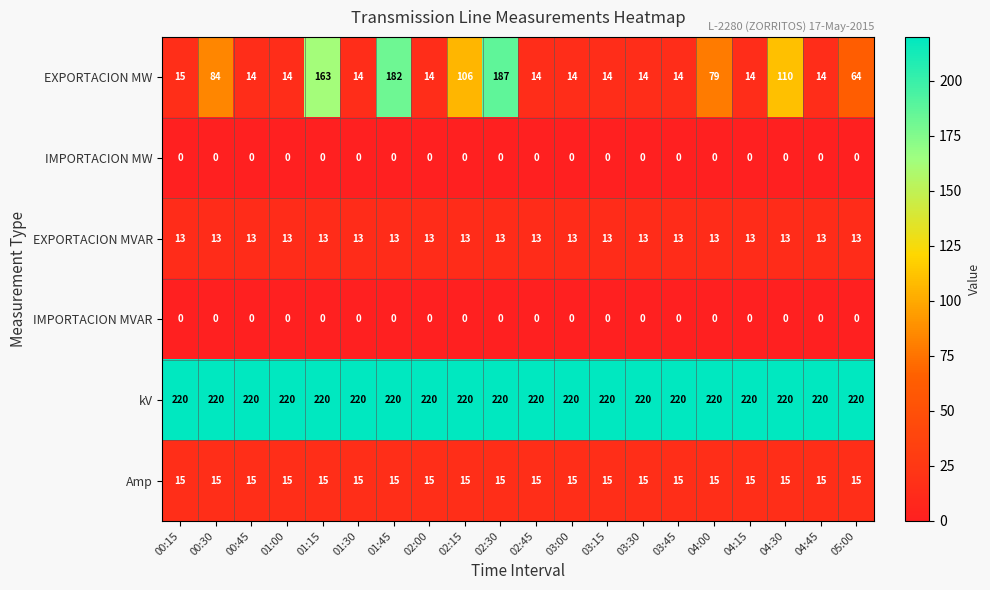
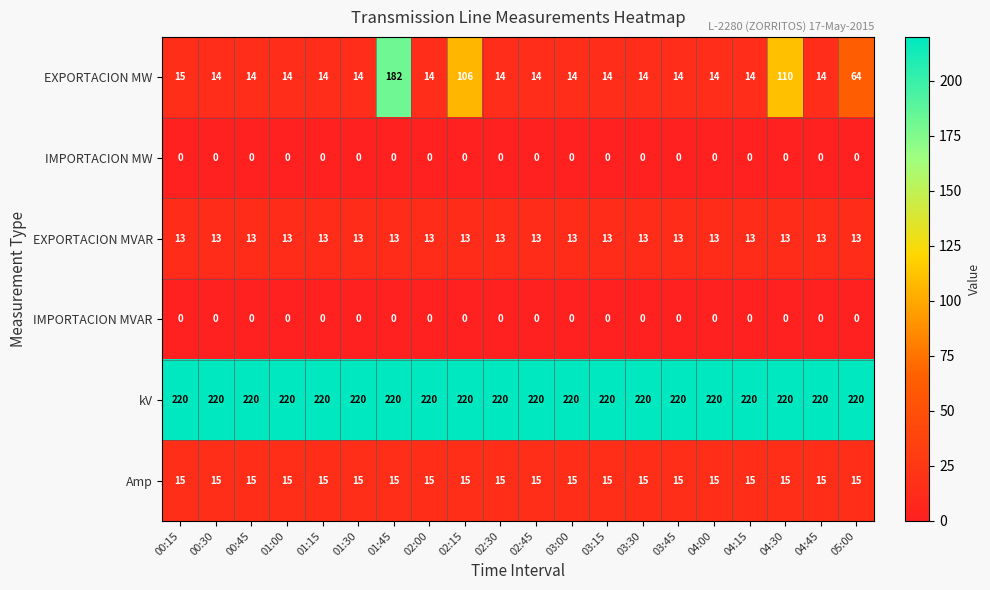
  {
    "EXPORTACION MW": {
      "00:15": 15,
-     "00:30": 84,
+     "00:30": 14,
      "00:45": 14,
      "01:00": 14,
-     "01:15": 163,
+     "01:15": 14,
      "01:30": 14,
      "01:45": 182,
      "02:00": 14,
      "02:15": 106,
-     "02:30": 187,
+     "02:30": 14,
      "02:45": 14,
      "03:00": 14,
      "03:15": 14,
      "03:30": 14,
      "03:45": 14,
-     "04:00": 79,
+     "04:00": 14,
      "04:15": 14,
      "04:30": 110,
      "04:45": 14,
      "05:00": 64
    },
    "IMPORTACION MW": {
      "00:15": 0,
      "00:30": 0,
      "00:45": 0,
      "01:00": 0,
      "01:15": 0,
      "01:30": 0,
      "01:45": 0,
      "02:00": 0,
      "02:15": 0,
      "02:30": 0,
      "02:45": 0,
      "03:00": 0,
      "03:15": 0,
      "03:30": 0,
      "03:45": 0,
      "04:00": 0,
      "04:15": 0,
      "04:30": 0,
      "04:45": 0,
      "05:00": 0
    },
    "EXPORTACION MVAR": {
      "00:15": 13,
      "00:30": 13,
      "00:45": 13,
      "01:00": 13,
      "01:15": 13,
      "01:30": 13,
      "01:45": 13,
      "02:00": 13,
      "02:15": 13,
      "02:30": 13,
      "02:45": 13,
      "03:00": 13,
      "03:15": 13,
      "03:30": 13,
      "03:45": 13,
      "04:00": 13,
      "04:15": 13,
      "04:30": 13,
      "04:45": 13,
      "05:00": 13
    },
    "IMPORTACION MVAR": {
      "00:15": 0,
      "00:30": 0,
      "00:45": 0,
      "01:00": 0,
      "01:15": 0,
      "01:30": 0,
      "01:45": 0,
      "02:00": 0,
      "02:15": 0,
      "02:30": 0,
      "02:45": 0,
      "03:00": 0,
      "03:15": 0,
      "03:30": 0,
      "03:45": 0,
      "04:00": 0,
      "04:15": 0,
      "04:30": 0,
      "04:45": 0,
      "05:00": 0
    },
    "kV": {
      "00:15": 220,
      "00:30": 220,
      "00:45": 220,
      "01:00": 220,
      "01:15": 220,
      "01:30": 220,
      "01:45": 220,
      "02:00": 220,
      "02:15": 220,
      "02:30": 220,
      "02:45": 220,
      "03:00": 220,
      "03:15": 220,
      "03:30": 220,
      "03:45": 220,
      "04:00": 220,
      "04:15": 220,
      "04:30": 220,
      "04:45": 220,
      "05:00": 220
    },
    "Amp": {
      "00:15": 15,
      "00:30": 15,
      "00:45": 15,
      "01:00": 15,
      "01:15": 15,
      "01:30": 15,
      "01:45": 15,
      "02:00": 15,
      "02:15": 15,
      "02:30": 15,
      "02:45": 15,
      "03:00": 15,
      "03:15": 15,
      "03:30": 15,
      "03:45": 15,
      "04:00": 15,
      "04:15": 15,
      "04:30": 15,
      "04:45": 15,
      "05:00": 15
    }
  }
